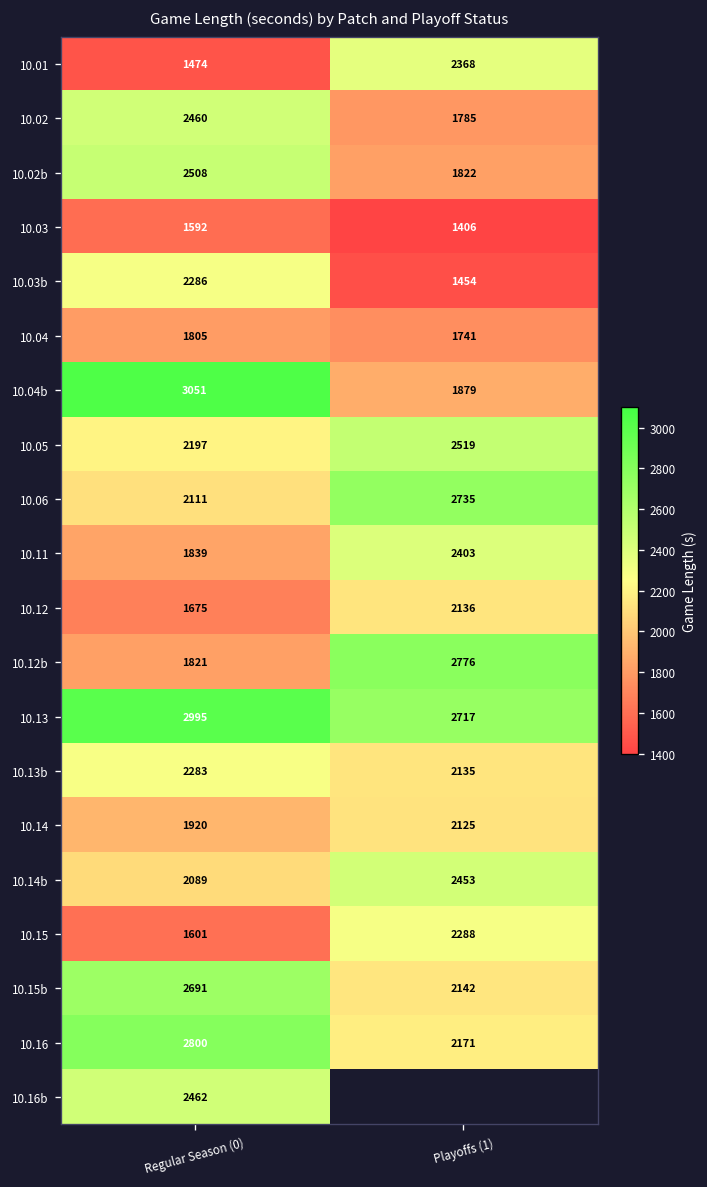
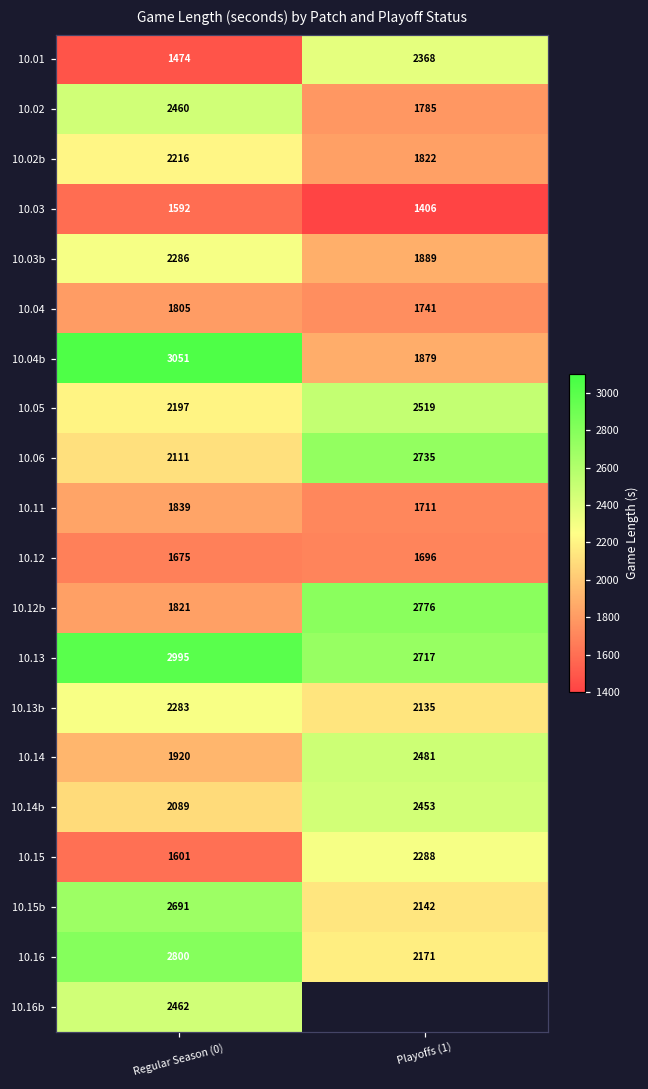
  {
    "10.01": {
      "Regular Season (0)": 1474,
      "Playoffs (1)": 2368
    },
    "10.02": {
      "Regular Season (0)": 2460,
      "Playoffs (1)": 1785
    },
    "10.02b": {
-     "Regular Season (0)": 2508,
+     "Regular Season (0)": 2216,
      "Playoffs (1)": 1822
    },
    "10.03": {
      "Regular Season (0)": 1592,
      "Playoffs (1)": 1406
    },
    "10.03b": {
      "Regular Season (0)": 2286,
-     "Playoffs (1)": 1454
+     "Playoffs (1)": 1889
    },
    "10.04": {
      "Regular Season (0)": 1805,
      "Playoffs (1)": 1741
    },
    "10.04b": {
      "Regular Season (0)": 3051,
      "Playoffs (1)": 1879
    },
    "10.05": {
      "Regular Season (0)": 2197,
      "Playoffs (1)": 2519
    },
    "10.06": {
      "Regular Season (0)": 2111,
      "Playoffs (1)": 2735
    },
    "10.11": {
      "Regular Season (0)": 1839,
-     "Playoffs (1)": 2403
+     "Playoffs (1)": 1711
    },
    "10.12": {
      "Regular Season (0)": 1675,
-     "Playoffs (1)": 2136
+     "Playoffs (1)": 1696
    },
    "10.12b": {
      "Regular Season (0)": 1821,
      "Playoffs (1)": 2776
    },
    "10.13": {
      "Regular Season (0)": 2995,
      "Playoffs (1)": 2717
    },
    "10.13b": {
      "Regular Season (0)": 2283,
      "Playoffs (1)": 2135
    },
    "10.14": {
      "Regular Season (0)": 1920,
-     "Playoffs (1)": 2125
+     "Playoffs (1)": 2481
    },
    "10.14b": {
      "Regular Season (0)": 2089,
      "Playoffs (1)": 2453
    },
    "10.15": {
      "Regular Season (0)": 1601,
      "Playoffs (1)": 2288
    },
    "10.15b": {
      "Regular Season (0)": 2691,
      "Playoffs (1)": 2142
    },
    "10.16": {
      "Regular Season (0)": 2800,
      "Playoffs (1)": 2171
    },
    "10.16b": {
      "Regular Season (0)": 2462
    }
  }
